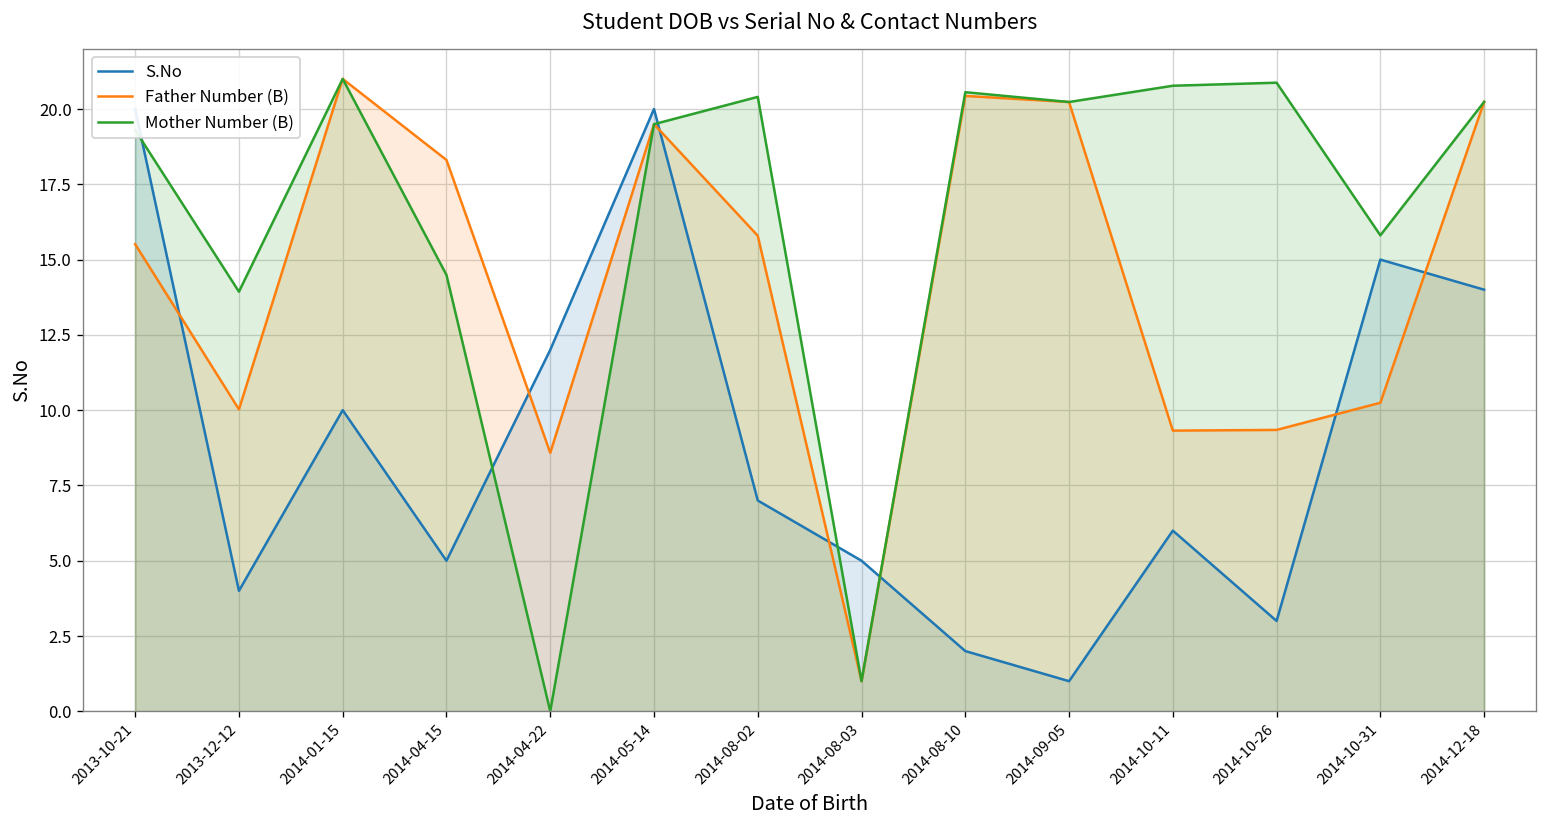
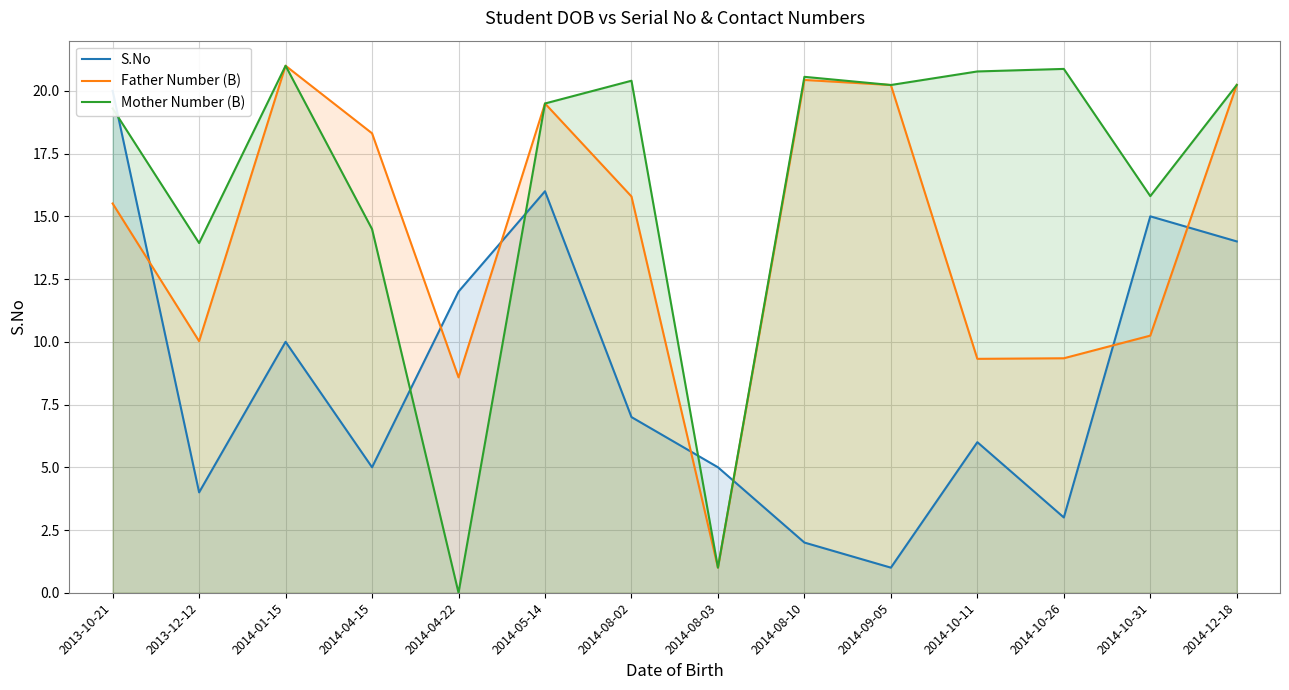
  {
    "S.No": {
      "2013-12-12": 4,
      "2014-01-15": 10,
      "2014-04-15": 5,
      "2014-04-22": 12,
-     "2014-05-14": 20,
+     "2014-05-14": 16,
      "2014-08-02": 7,
      "2014-08-03": 5,
      "2014-08-10": 2,
      "2014-09-05": 1,
      "2014-10-11": 6,
      "2014-10-26": 3,
      "2014-10-31": 15,
      "2014-12-18": 14
    },
    "Father Number (B)": {
      "2013-10-21": 15.5,
      "2013-12-12": 10,
      "2014-04-15": 18.3,
      "2014-04-22": 8.6,
      "2014-08-02": 15.8,
      "2014-08-10": 20.4,
      "2014-10-11": 9.3,
      "2014-10-26": 9.3,
      "2014-10-31": 10.2
    },
    "Mother Number (B)": {
      "2013-12-12": 14,
      "2014-04-15": 14.5,
      "2014-04-22": 0,
      "2014-08-02": 20.4,
      "2014-08-10": 20.6,
      "2014-10-11": 20.8,
      "2014-10-26": 20.9,
      "2014-10-31": 15.8
    }
  }
